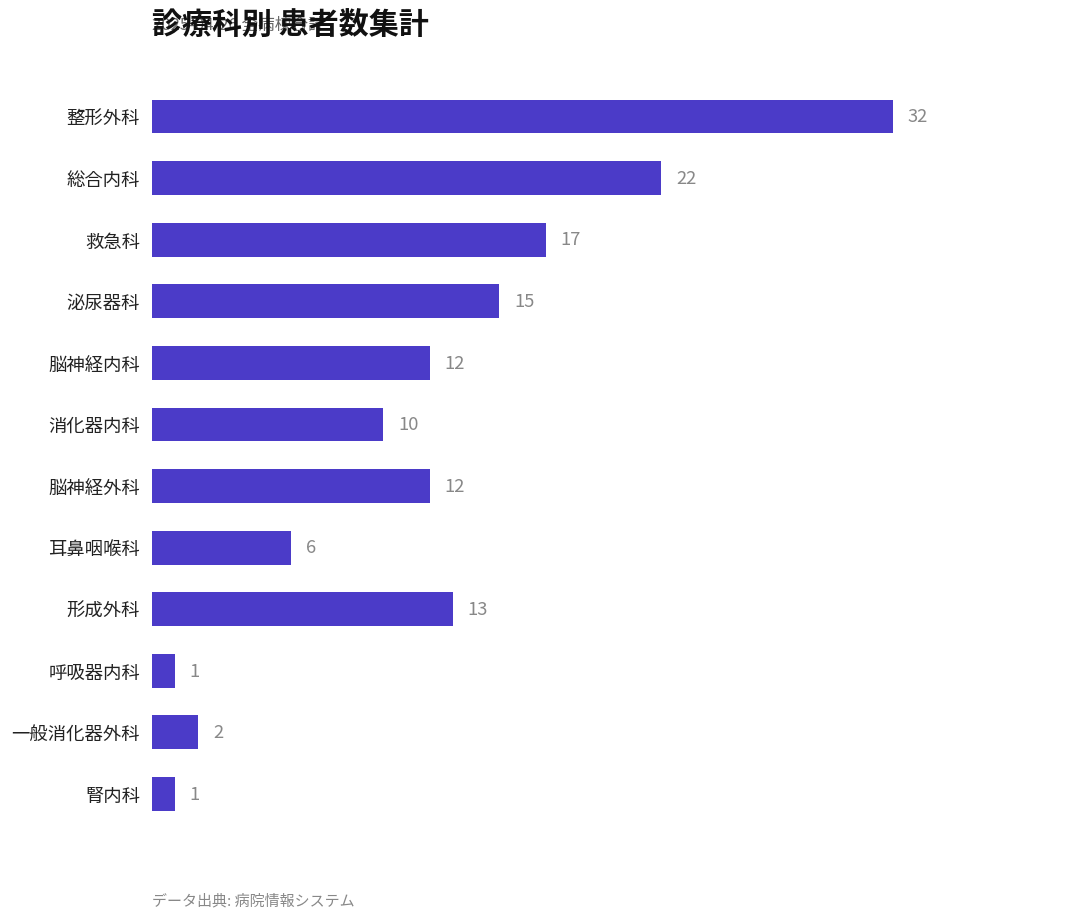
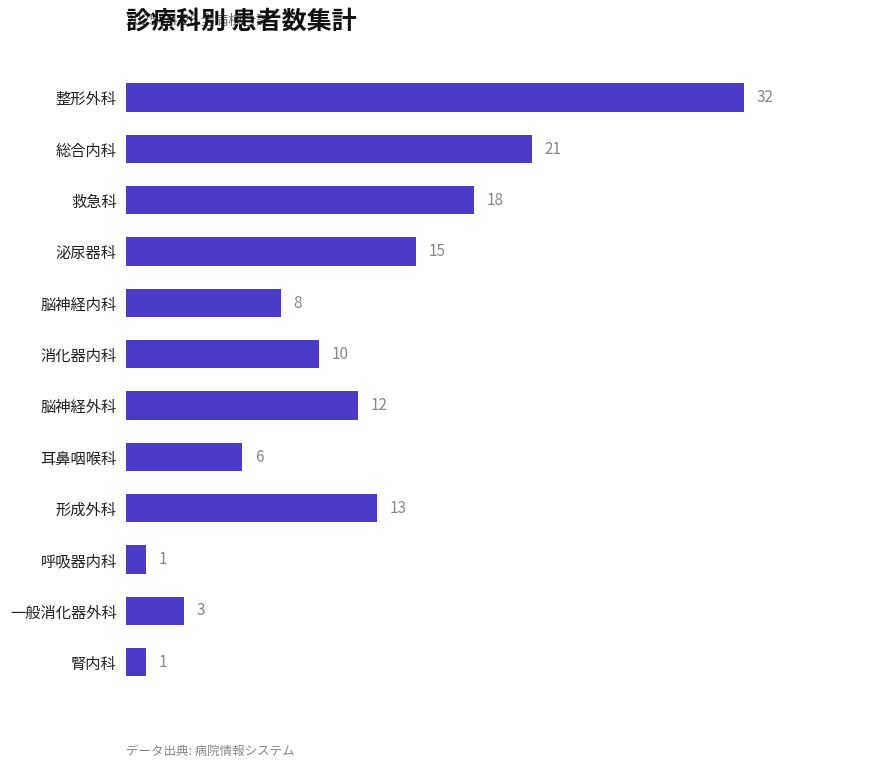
  {
    "整形外科": 32,
-   "総合内科": 22,
-   "救急科": 17,
+   "総合内科": 21,
+   "救急科": 18,
    "泌尿器科": 15,
-   "脳神経内科": 12,
+   "脳神経内科": 8,
    "消化器内科": 10,
    "脳神経外科": 12,
    "耳鼻咽喉科": 6,
    "形成外科": 13,
    "呼吸器内科": 1,
-   "一般消化器外科": 2,
+   "一般消化器外科": 3,
    "腎内科": 1
  }
